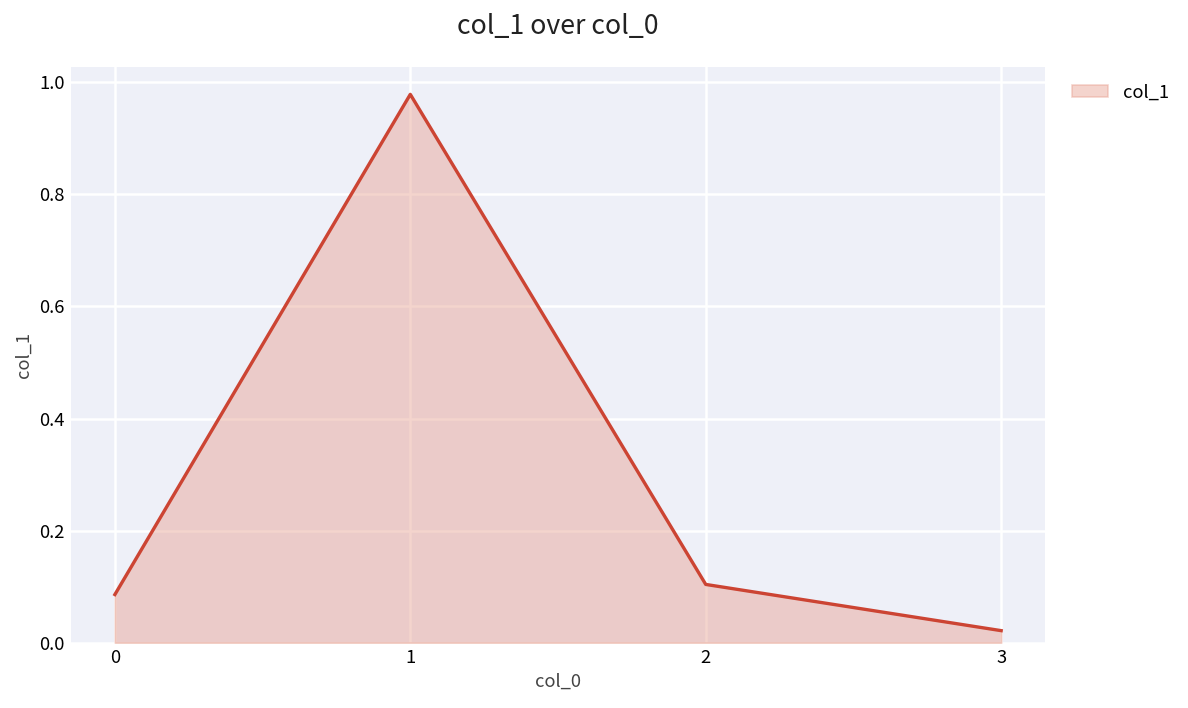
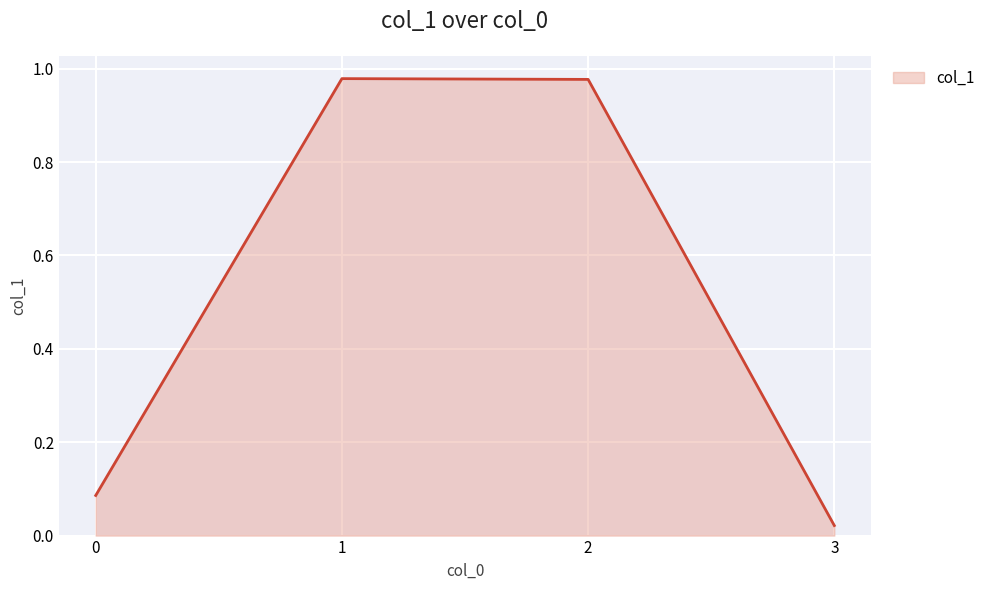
  {
    "0": 0.09,
    "1": 0.98,
-   "2": 0.10,
+   "2": 0.98,
    "3": 0.02
  }
